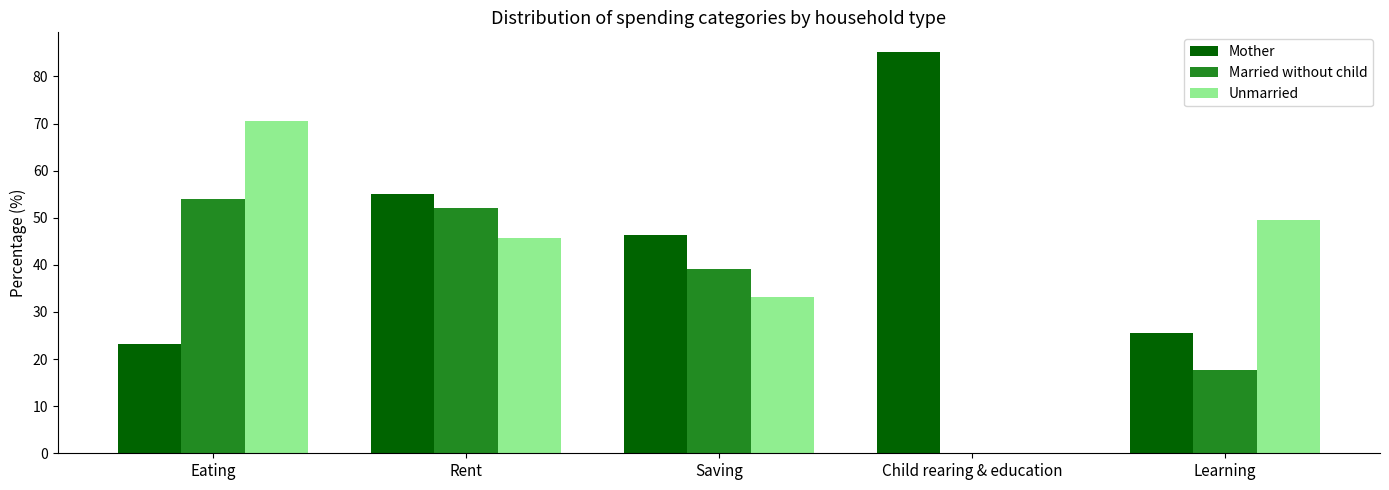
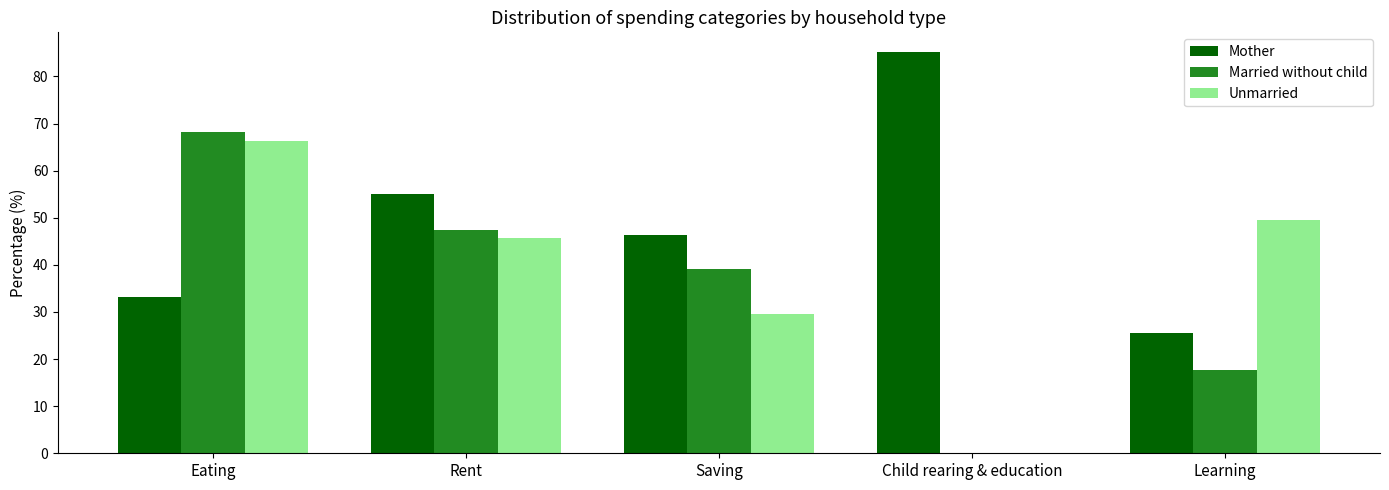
  {
    "Mother": {
-     "Eating": 23,
+     "Eating": 33,
      "Rent": 55,
      "Saving": 46,
      "Child rearing & education": 85,
      "Learning": 26
    },
    "Married without child": {
-     "Eating": 54,
-     "Rent": 52,
+     "Eating": 68,
+     "Rent": 48,
      "Saving": 39,
      "Child rearing & education": 0,
      "Learning": 18
    },
    "Unmarried": {
-     "Eating": 71,
+     "Eating": 66,
      "Rent": 46,
-     "Saving": 33,
+     "Saving": 30,
      "Child rearing & education": 0,
      "Learning": 50
    }
  }
